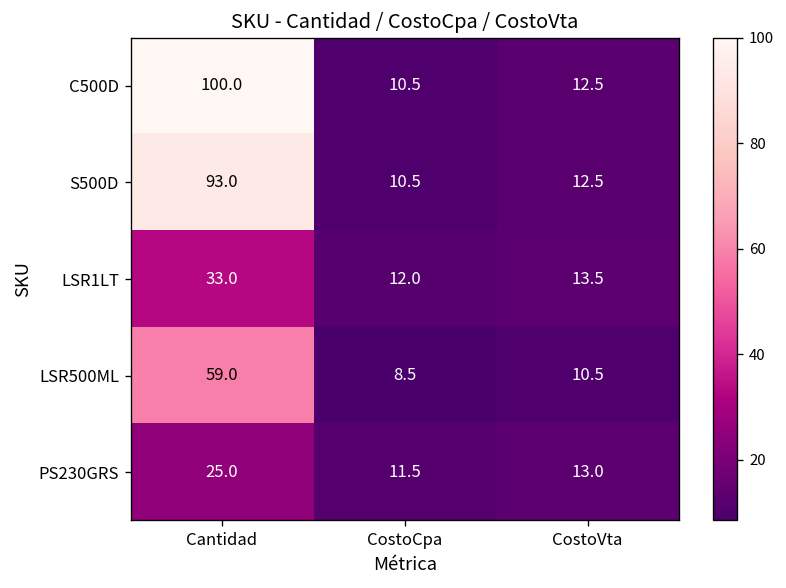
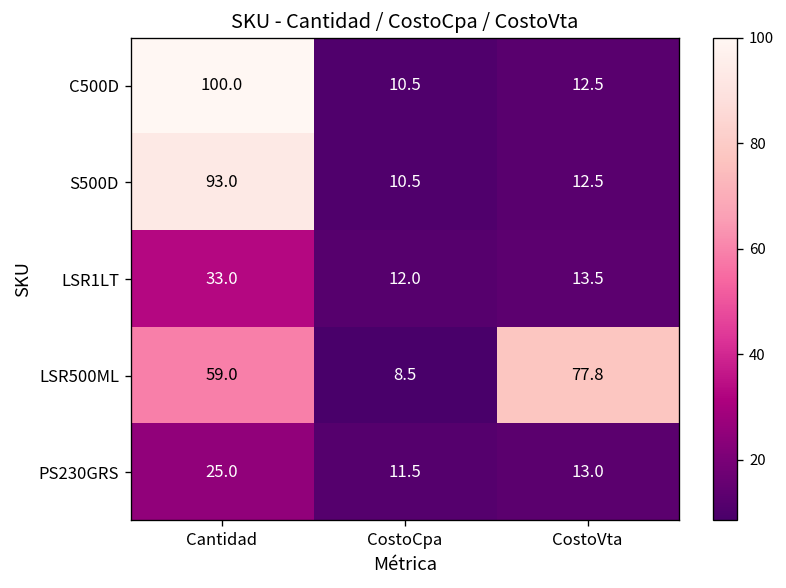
  {
    "C500D": {
      "Cantidad": 100.0,
      "CostoCpa": 10.5,
      "CostoVta": 12.5
    },
    "S500D": {
      "Cantidad": 93.0,
      "CostoCpa": 10.5,
      "CostoVta": 12.5
    },
    "LSR1LT": {
      "Cantidad": 33.0,
      "CostoCpa": 12.0,
      "CostoVta": 13.5
    },
    "LSR500ML": {
      "Cantidad": 59.0,
      "CostoCpa": 8.5,
-     "CostoVta": 10.5
+     "CostoVta": 77.8
    },
    "PS230GRS": {
      "Cantidad": 25.0,
      "CostoCpa": 11.5,
      "CostoVta": 13.0
    }
  }
